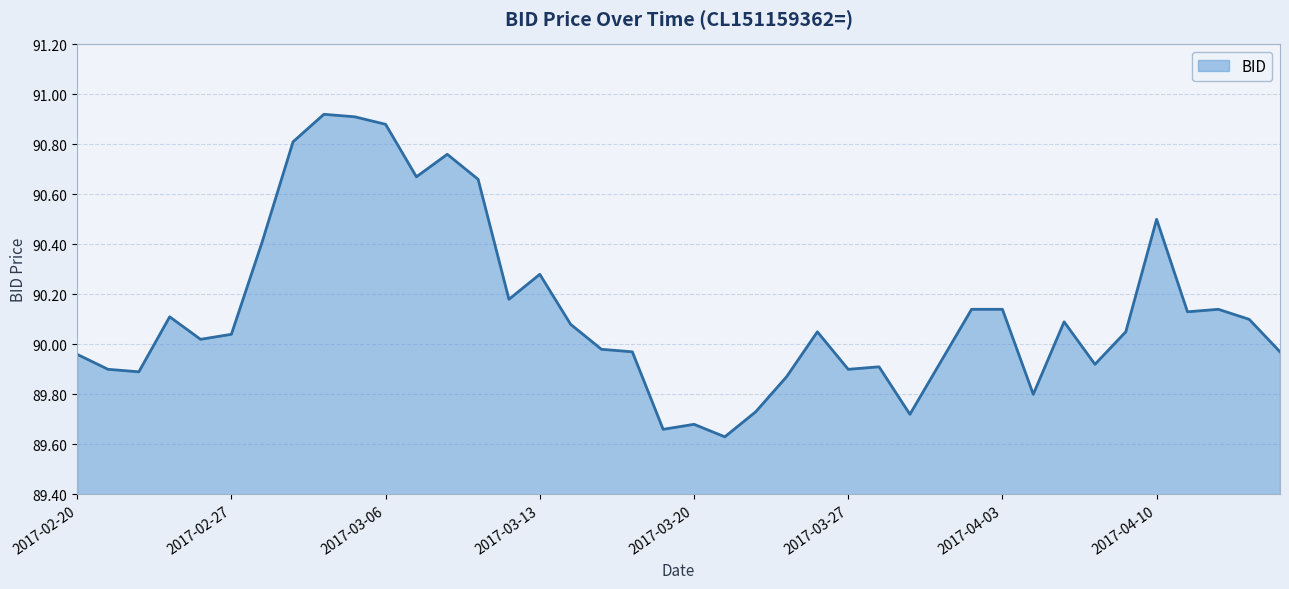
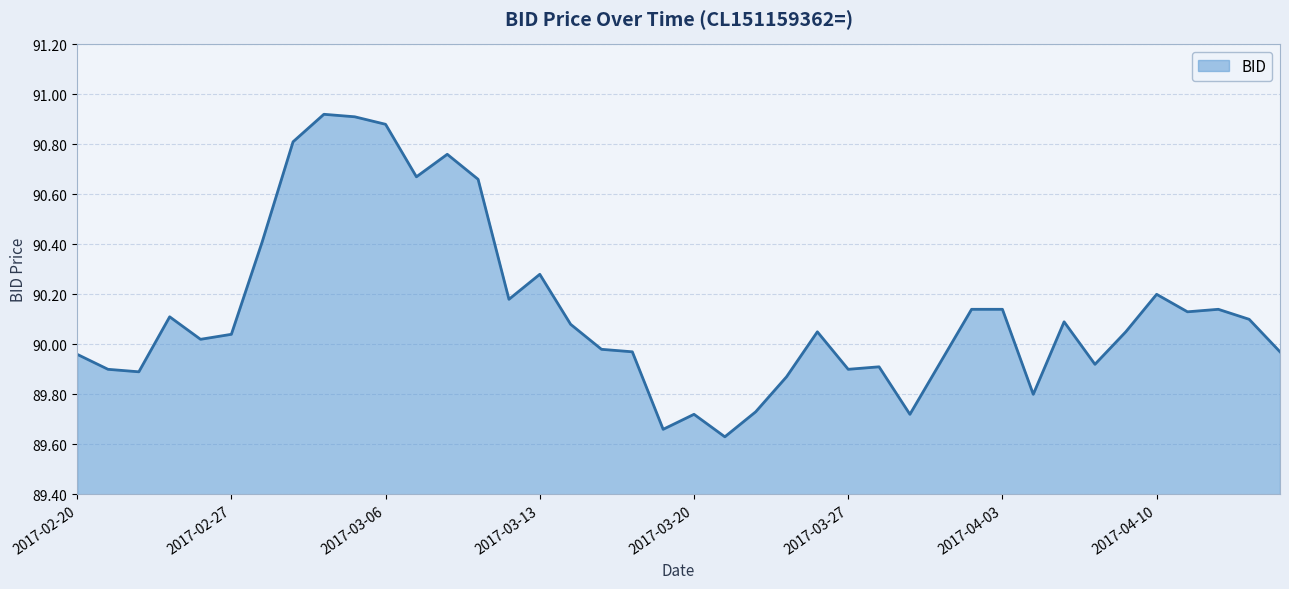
  {
    "2017-02-20": 89.96,
    "2017-02-27": 90.04,
    "2017-03-06": 90.88,
    "2017-03-13": 90.28,
-   "2017-03-20": 89.68,
+   "2017-03-20": 89.72,
    "2017-03-27": 89.90,
    "2017-04-03": 90.14,
-   "2017-04-10": 90.5
+   "2017-04-10": 90.2
  }
